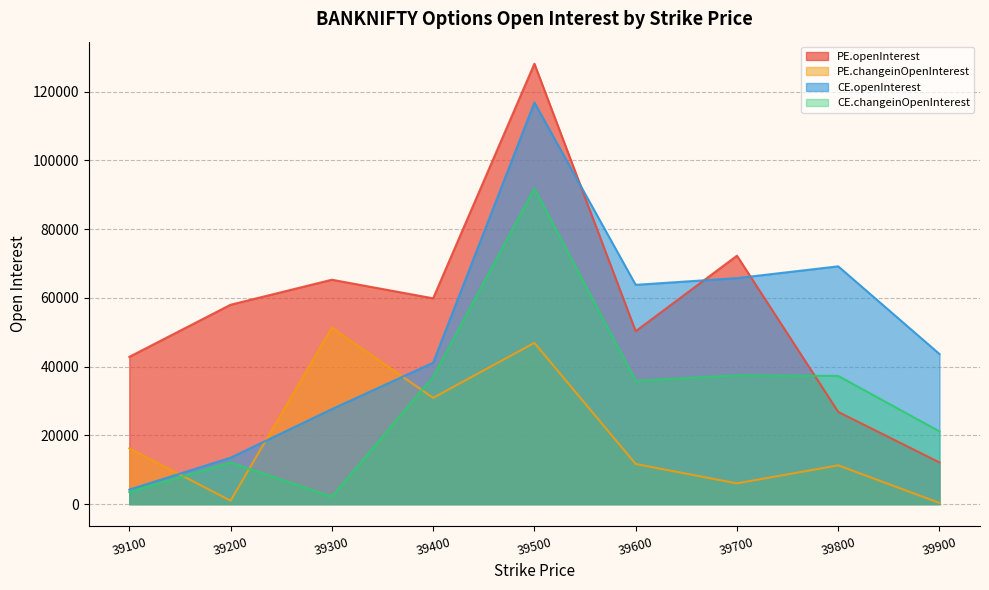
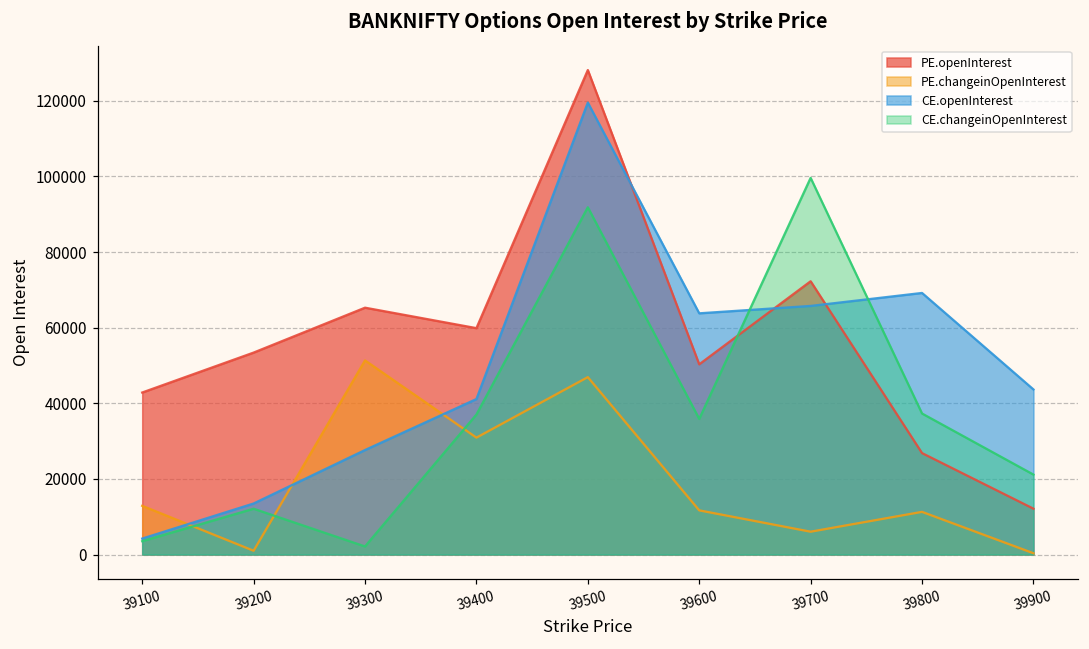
  {
    "PE.openInterest": {
      "39100": 43000,
-     "39200": 58000,
+     "39200": 53000,
      "39300": 65000,
      "39400": 60000,
      "39500": 128000,
      "39600": 50000,
      "39700": 72000,
      "39800": 27000,
      "39900": 12000
    },
    "PE.changeinOpenInterest": {
-     "39100": 16000,
+     "39100": 13000,
      "39200": 1000,
      "39300": 51000,
      "39400": 31000,
      "39500": 47000,
      "39600": 12000,
      "39700": 6000,
      "39800": 11000,
      "39900": 0
    },
    "CE.openInterest": {
      "39200": 14000,
      "39300": 28000,
      "39400": 41000,
-     "39500": 117000,
+     "39500": 120000,
      "39600": 64000,
      "39700": 66000,
      "39800": 69000,
      "39900": 44000
    },
    "CE.changeinOpenInterest": {
      "39200": 12000,
      "39300": 2000,
      "39400": 37000,
      "39500": 92000,
      "39600": 36000,
-     "39700": 37000,
+     "39700": 100000,
      "39800": 37000,
      "39900": 21000
    }
  }
